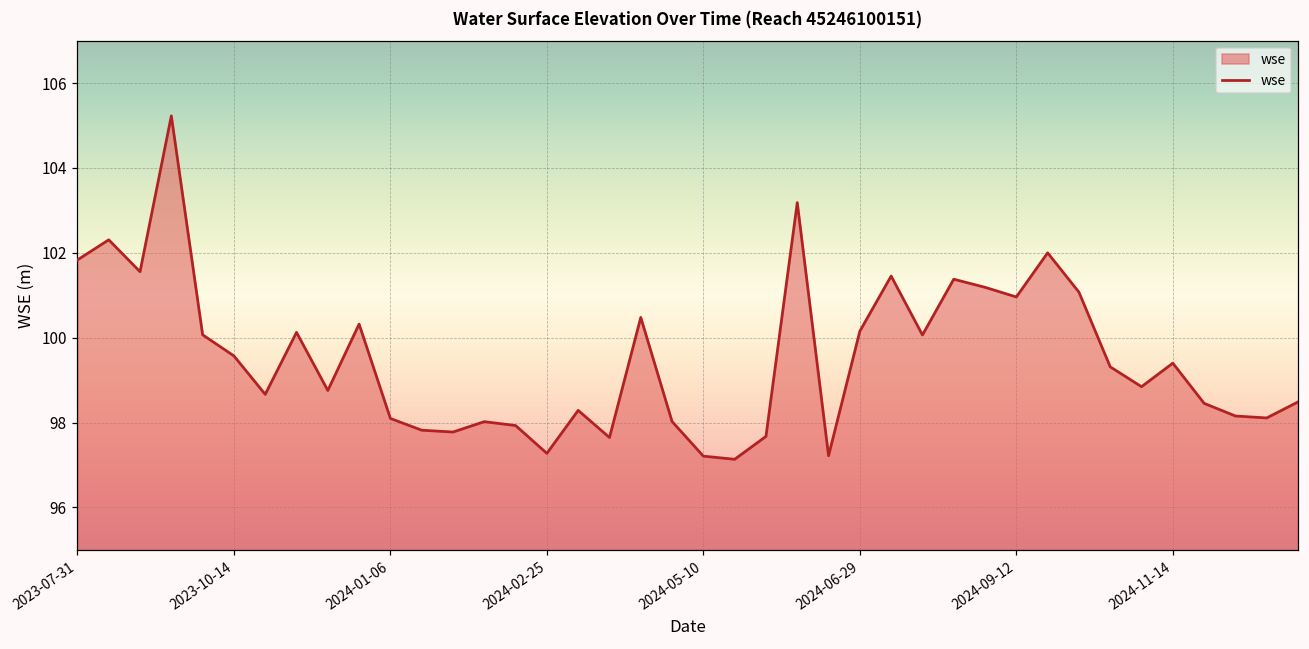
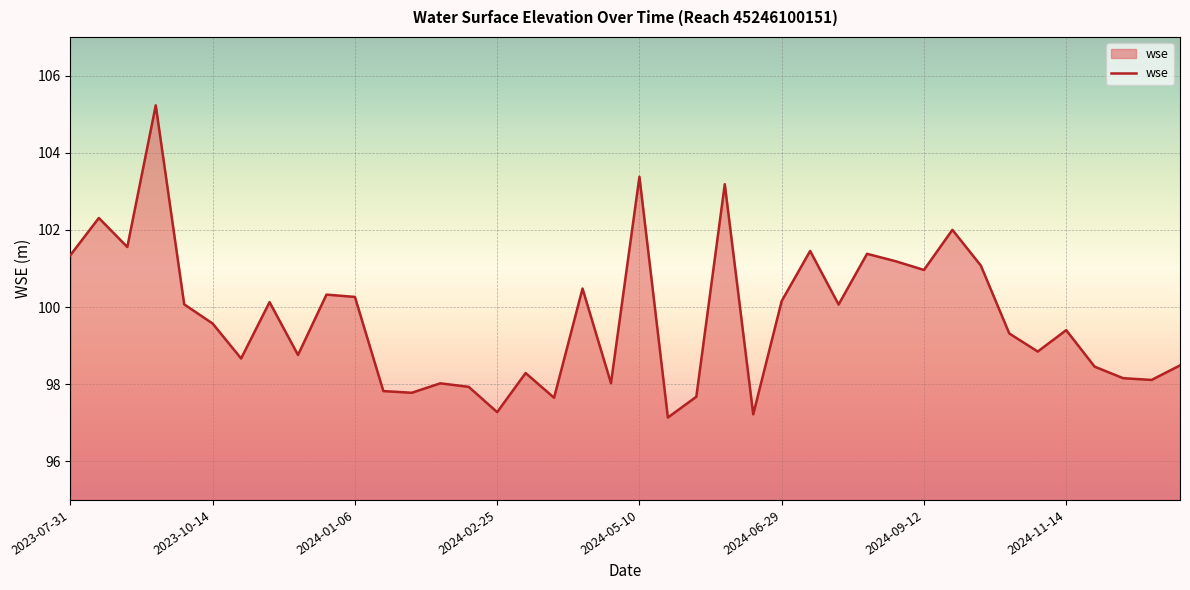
  {
-   "2023-07-31": 101.8,
+   "2023-07-31": 101.3,
    "2023-10-14": 99.6,
-   "2024-01-06": 98.1,
+   "2024-01-06": 100.3,
    "2024-02-25": 97.3,
-   "2024-05-10": 97.2,
+   "2024-05-10": 103.4,
    "2024-06-29": 100.2,
    "2024-09-12": 101.0,
    "2024-11-14": 99.4
  }
